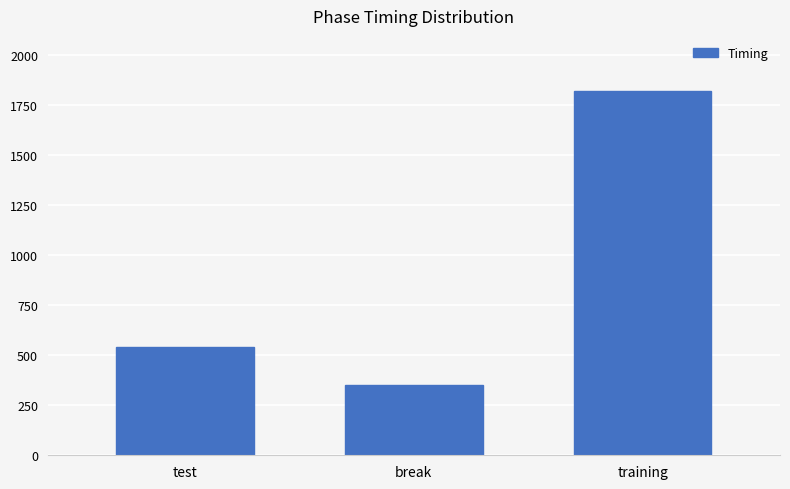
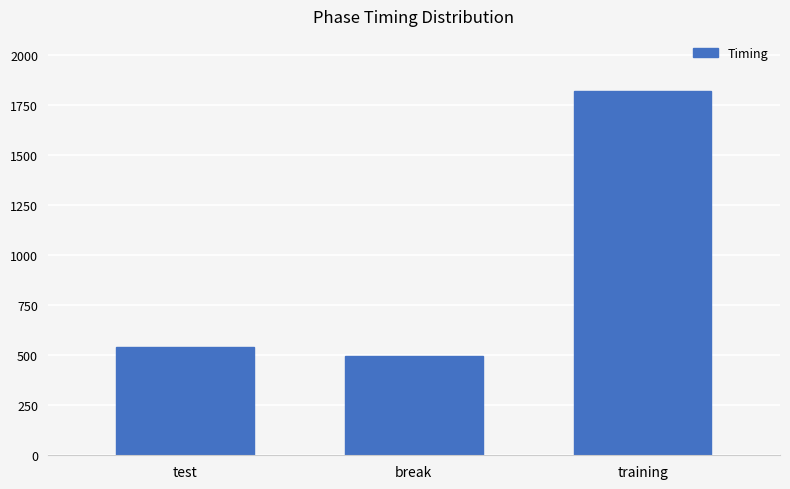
  {
    "test": 540,
-   "break": 350,
+   "break": 490,
    "training": 1820
  }
